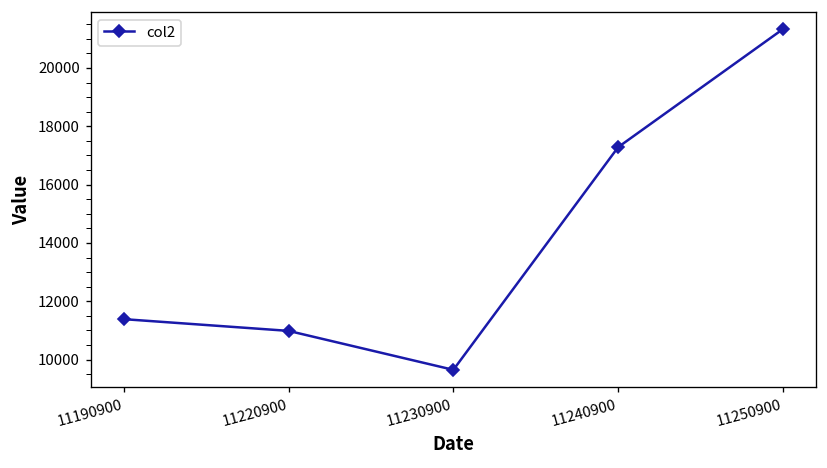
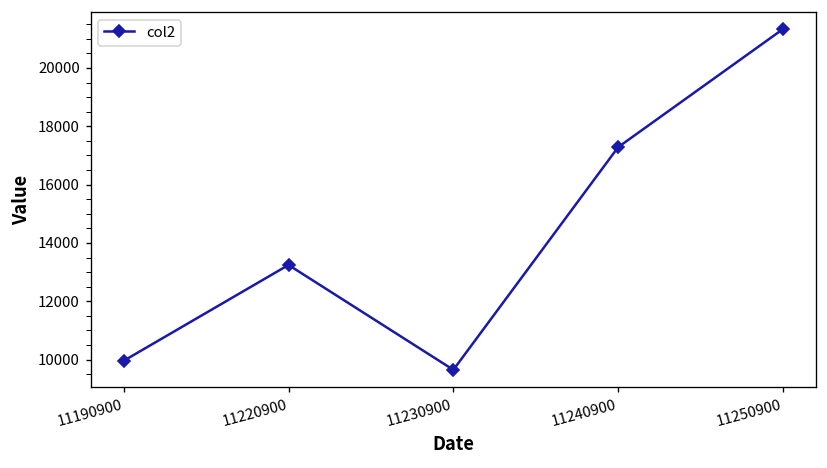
  {
-   "11190900": 11400,
-   "11220900": 11000,
+   "11190900": 10000,
+   "11220900": 13200,
    "11230900": 9700,
    "11240900": 17300,
    "11250900": 21300
  }
